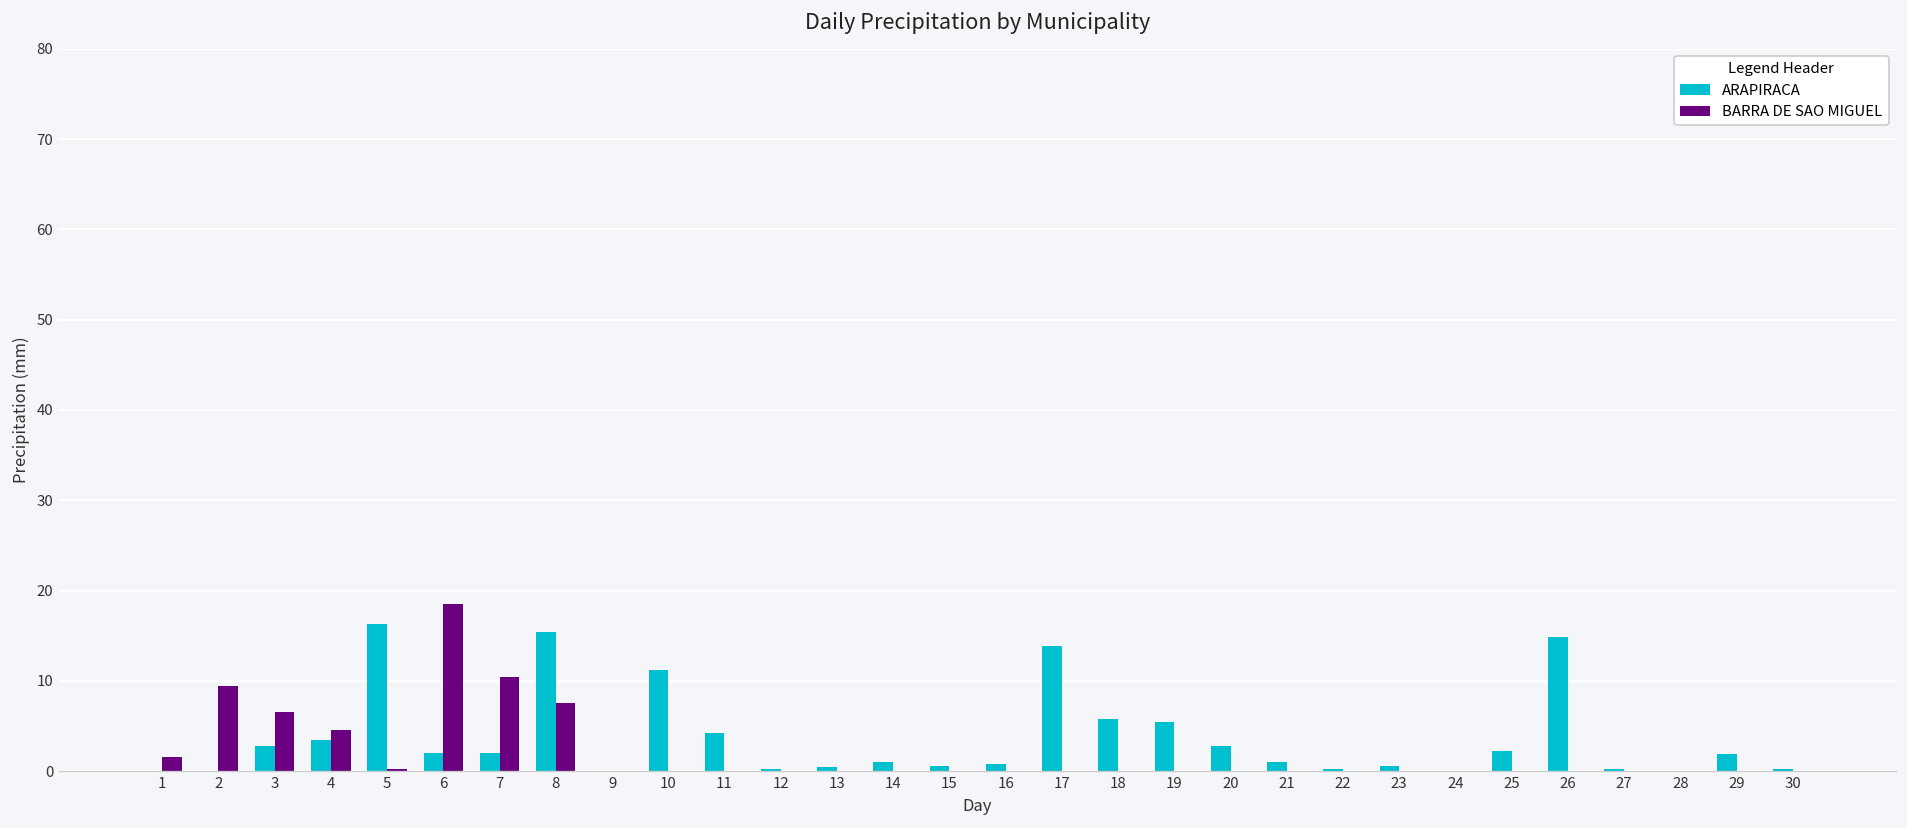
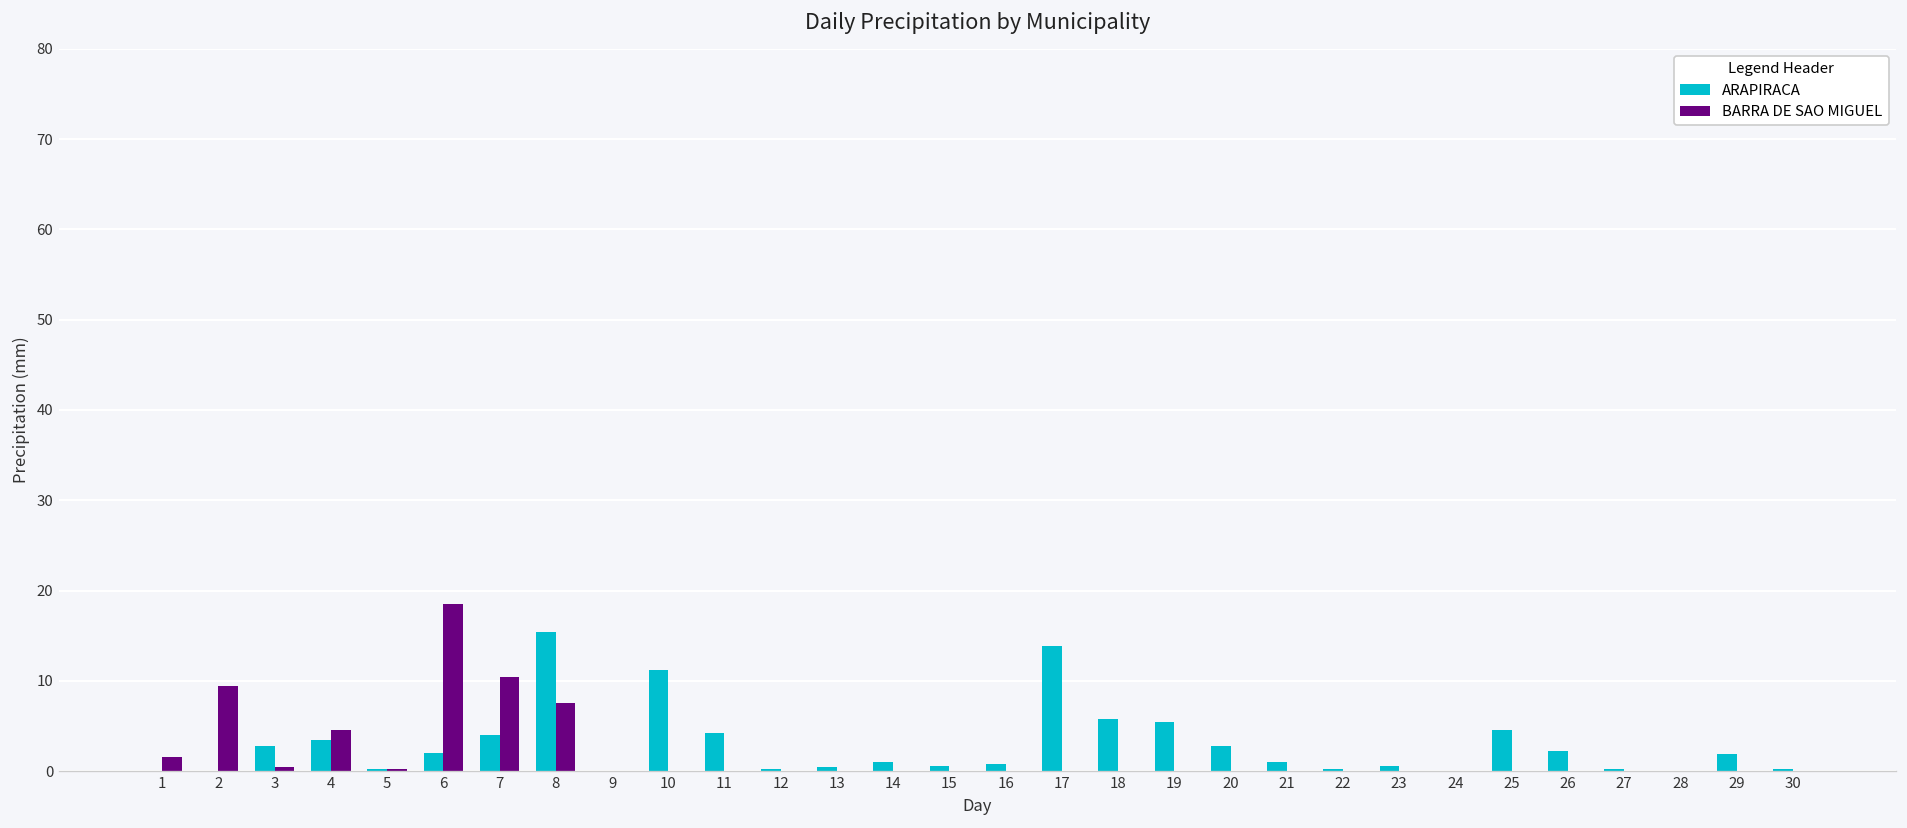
  {
    "ARAPIRACA": {
      "1": 0,
      "2": 0,
      "3": 3,
      "4": 3,
-     "5": 16,
+     "5": 0,
      "6": 2,
-     "7": 2,
+     "7": 4,
      "8": 15,
      "9": 0,
      "10": 11,
      "11": 4,
      "13": 0,
      "14": 1,
      "15": 1,
      "16": 1,
      "17": 14,
      "18": 6,
      "19": 5,
      "20": 3,
      "21": 1,
      "23": 1,
      "24": 0,
-     "25": 2,
-     "26": 15,
+     "25": 5,
+     "26": 2,
      "28": 0,
      "29": 2
    },
    "BARRA DE SAO MIGUEL": {
      "1": 2,
      "2": 9,
-     "3": 7,
+     "3": 0,
      "4": 5,
      "6": 19,
      "7": 10,
      "8": 7,
      "9": 0,
      "10": 0,
      "11": 0,
      "12": 0,
      "13": 0,
      "14": 0,
      "15": 0,
      "16": 0,
      "17": 0,
      "18": 0,
      "19": 0,
      "20": 0,
      "21": 0,
      "22": 0,
      "23": 0,
      "24": 0,
      "25": 0,
      "26": 0,
      "27": 0,
      "28": 0,
      "29": 0,
      "30": 0
    }
  }
